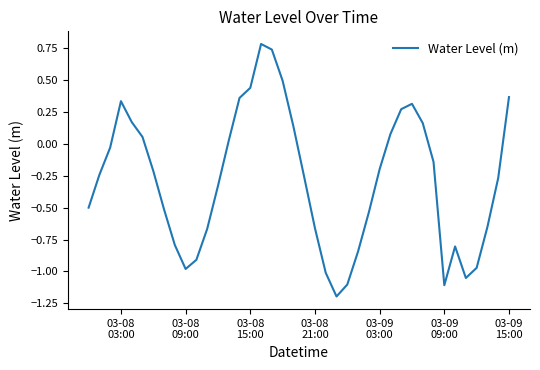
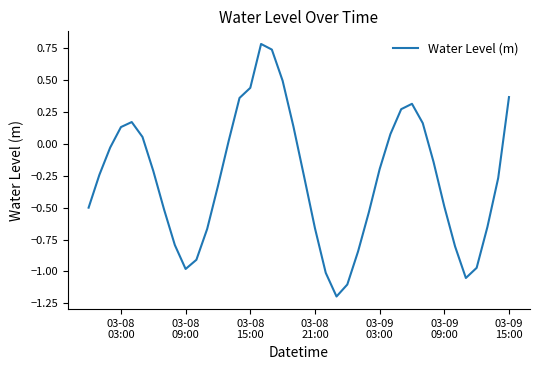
  {
-   "03-08 03:00": 0.33,
+   "03-08 03:00": 0.13,
    "03-08 09:00": -0.98,
    "03-08 15:00": 0.44,
    "03-08 21:00": -0.66,
    "03-09 03:00": -0.20,
-   "03-09 09:00": -1.11,
+   "03-09 09:00": -0.49,
    "03-09 15:00": 0.37
  }
